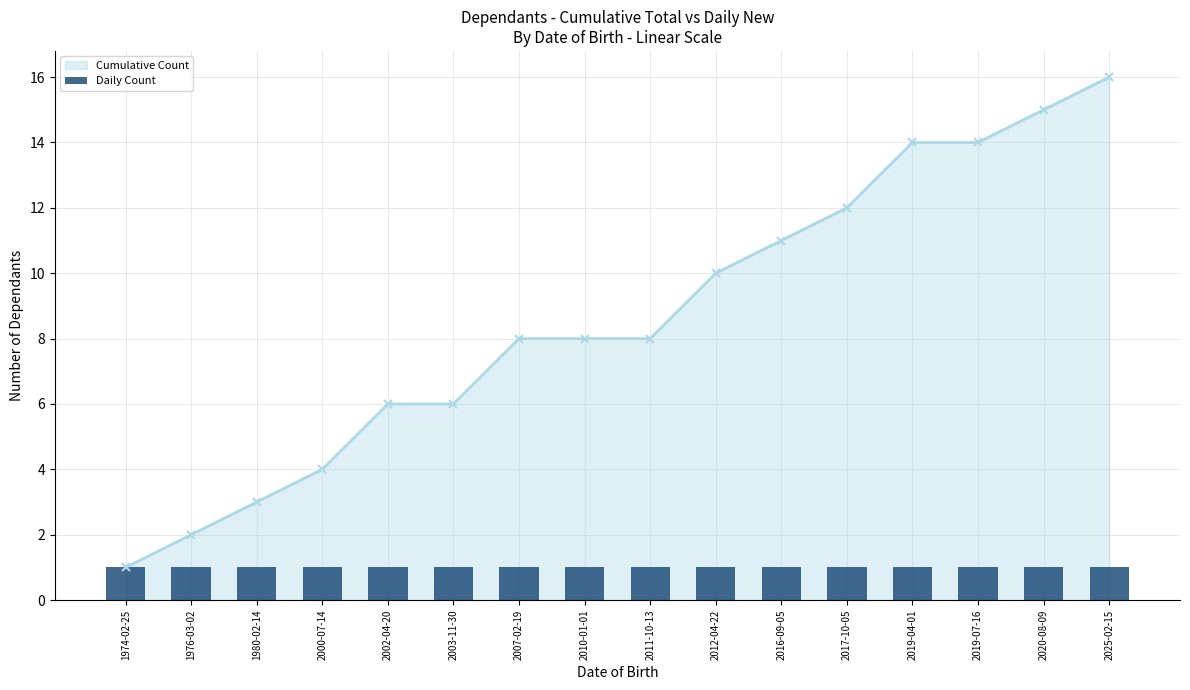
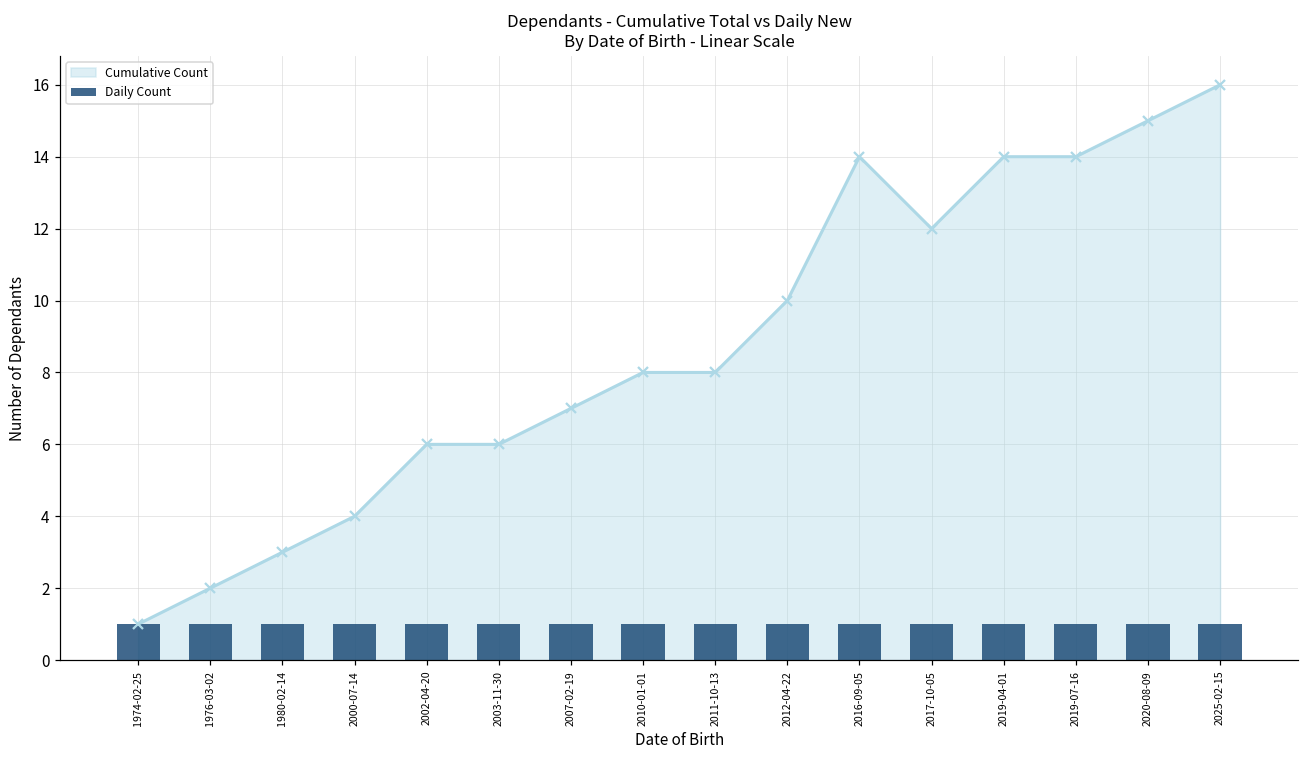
  {
    "Cumulative Count": {
      "1974-02-25": 1,
      "1976-03-02": 2,
      "1980-02-14": 3,
      "2000-07-14": 4,
      "2002-04-20": 6,
      "2003-11-30": 6,
-     "2007-02-19": 8,
+     "2007-02-19": 7,
      "2010-01-01": 8,
      "2011-10-13": 8,
      "2012-04-22": 10,
-     "2016-09-05": 11,
+     "2016-09-05": 14,
      "2017-10-05": 12,
      "2019-04-01": 14,
      "2019-07-16": 14,
      "2020-08-09": 15,
      "2025-02-15": 16
    },
    "Daily Count": {
      "1974-02-25": 1,
      "1976-03-02": 1,
      "1980-02-14": 1,
      "2000-07-14": 1,
      "2002-04-20": 1,
      "2003-11-30": 1,
      "2007-02-19": 1,
      "2010-01-01": 1,
      "2011-10-13": 1,
      "2012-04-22": 1,
      "2016-09-05": 1,
      "2017-10-05": 1,
      "2019-04-01": 1,
      "2019-07-16": 1,
      "2020-08-09": 1,
      "2025-02-15": 1
    }
  }
